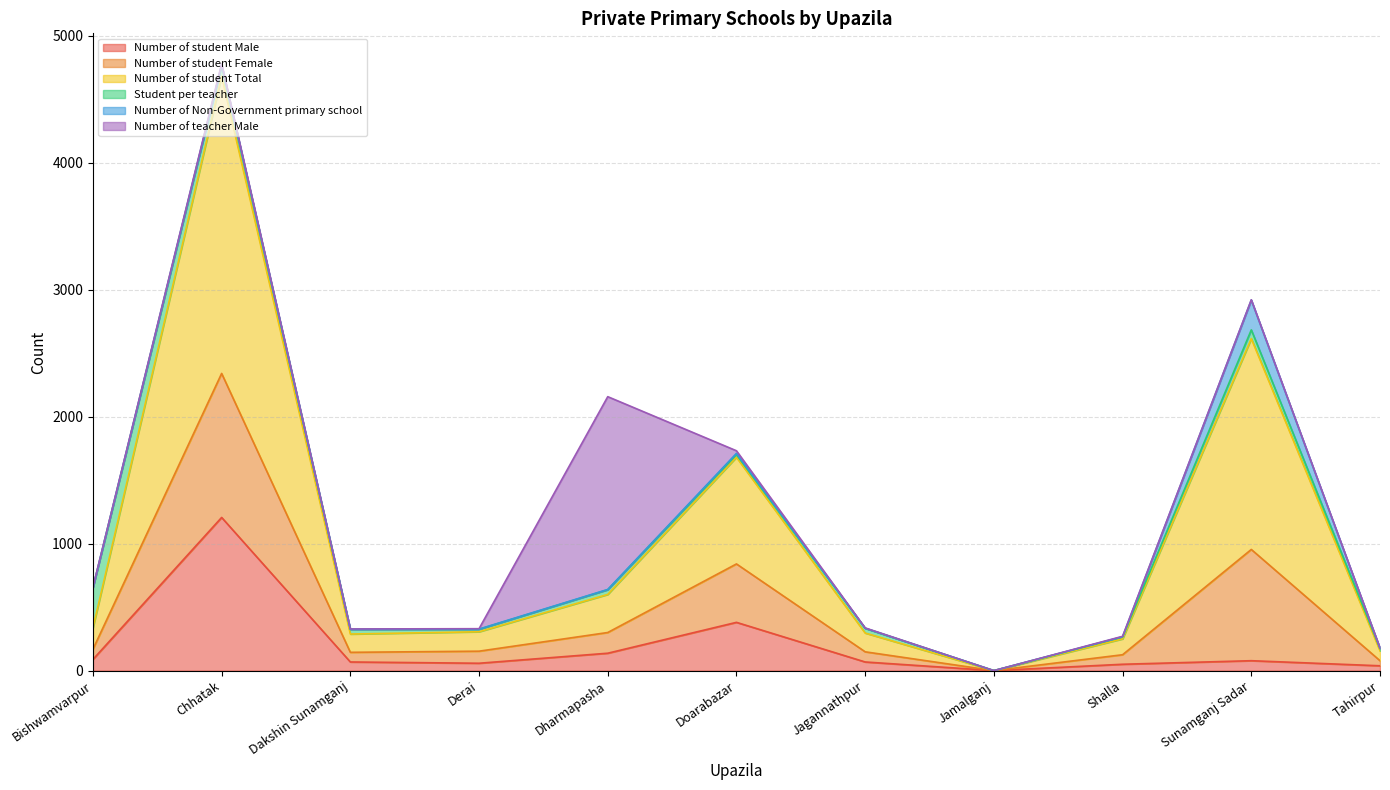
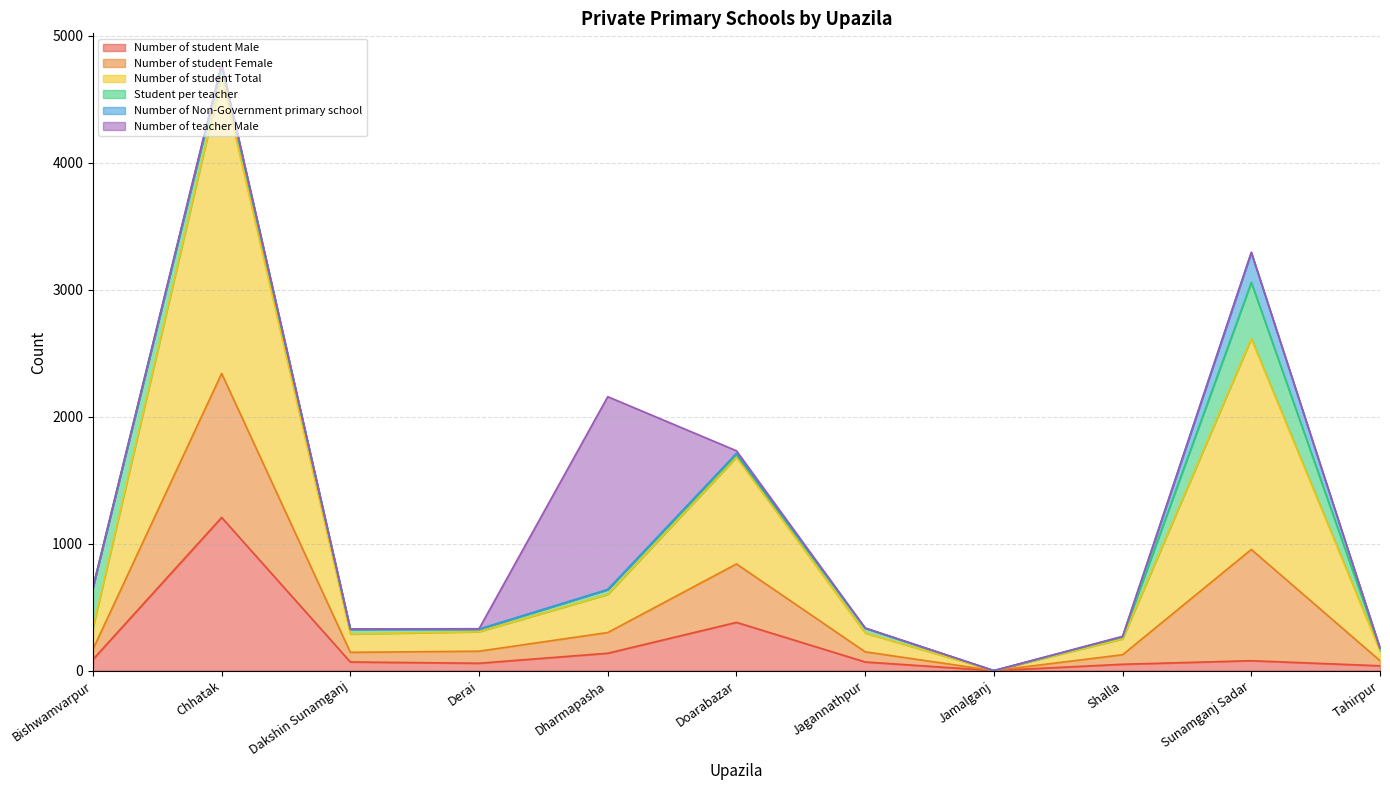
  {
    "Number of student Total": {
      "Bishwamvarpur": 170,
      "Dakshin Sunamganj": 140,
      "Dharmapasha": 300,
      "Doarabazar": 840,
      "Jagannathpur": 150,
      "Sunamganj Sadar": 1660
    },
    "Student per teacher": {
-     "Sunamganj Sadar": 70
+     "Sunamganj Sadar": 440
    },
    "Number of teacher Male": {
      "Dharmapasha": 1520
    }
  }
